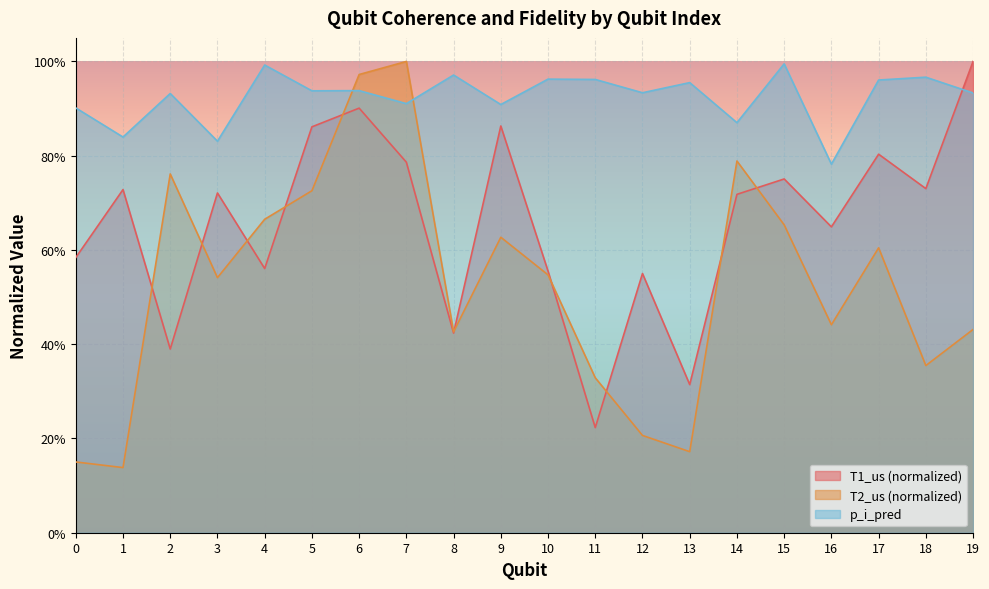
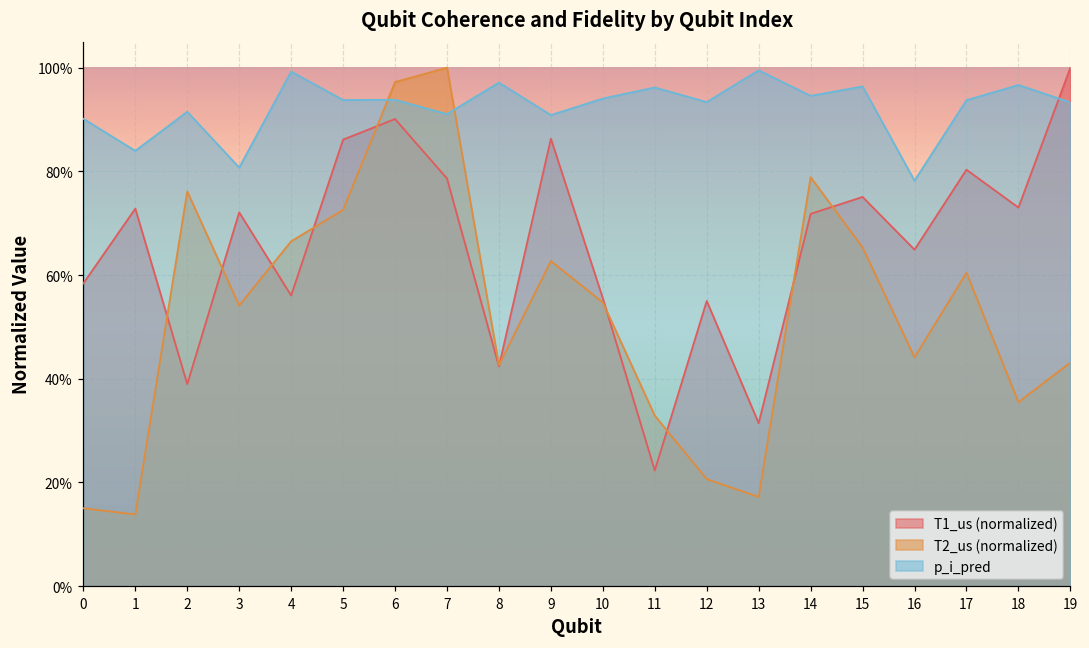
  {
    "p_i_pred": {
      "0": "90%",
      "1": "84%",
-     "2": "93%",
-     "3": "83%",
+     "2": "92%",
+     "3": "81%",
      "4": "99%",
      "5": "94%",
      "6": "94%",
      "7": "91%",
      "8": "97%",
      "9": "91%",
-     "10": "96%",
+     "10": "94%",
      "11": "96%",
      "12": "93%",
-     "13": "96%",
-     "14": "87%",
-     "15": "99%",
+     "13": "100%",
+     "14": "95%",
+     "15": "96%",
      "16": "78%",
-     "17": "96%",
+     "17": "94%",
      "18": "97%",
      "19": "93%"
    }
  }
